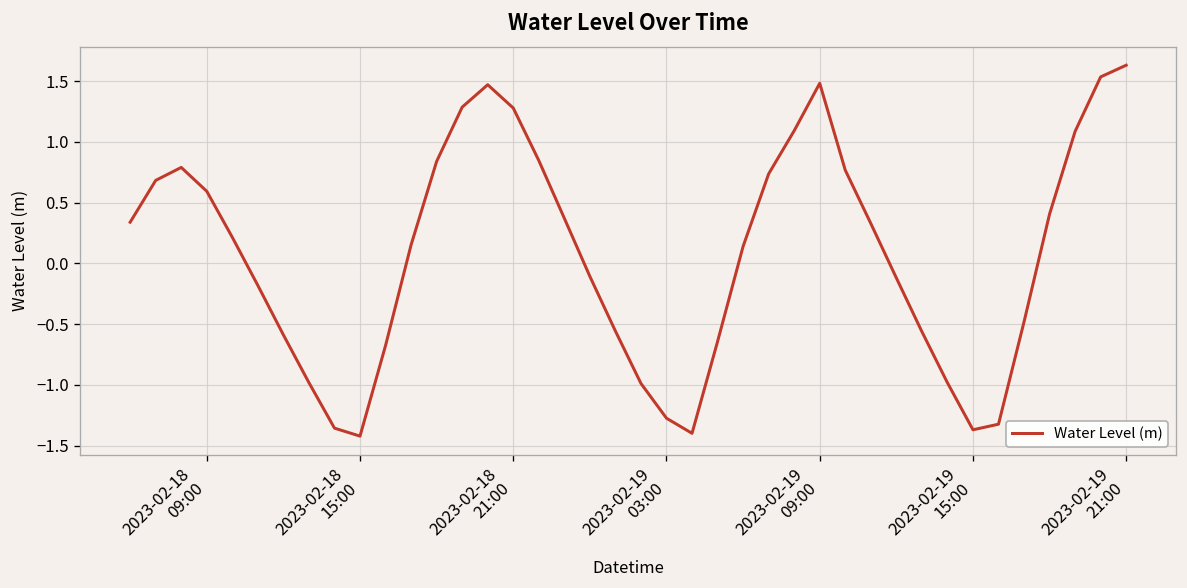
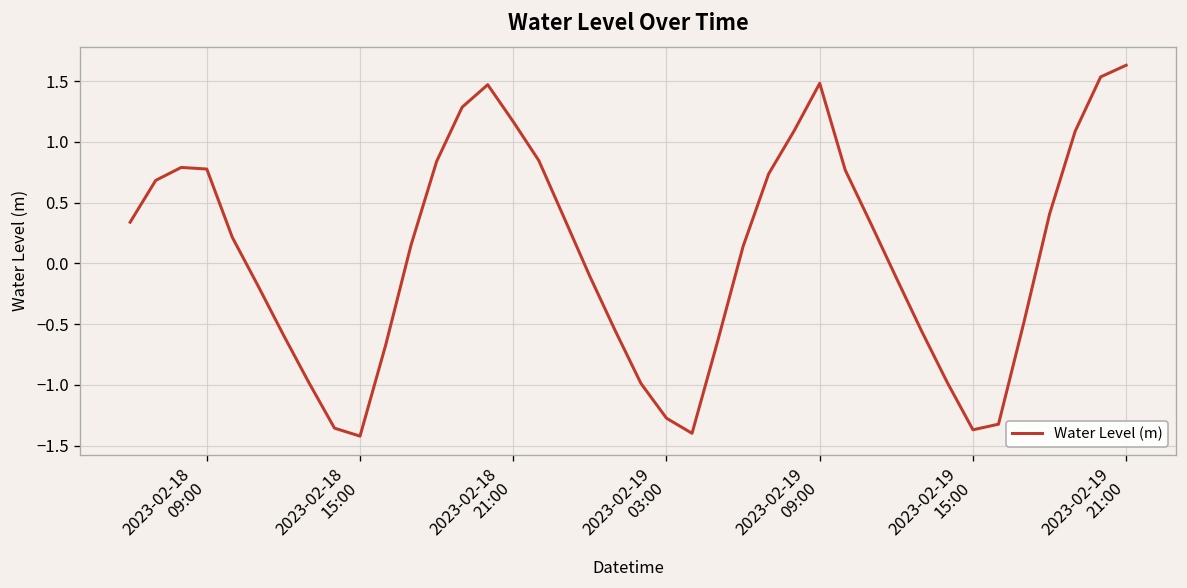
  {
-   "2023-02-18 09:00": 0.59,
+   "2023-02-18 09:00": 0.78,
    "2023-02-18 15:00": -1.42,
-   "2023-02-18 21:00": 1.28,
+   "2023-02-18 21:00": 1.17,
    "2023-02-19 03:00": -1.27,
    "2023-02-19 09:00": 1.48,
    "2023-02-19 15:00": -1.37,
    "2023-02-19 21:00": 1.63
  }
